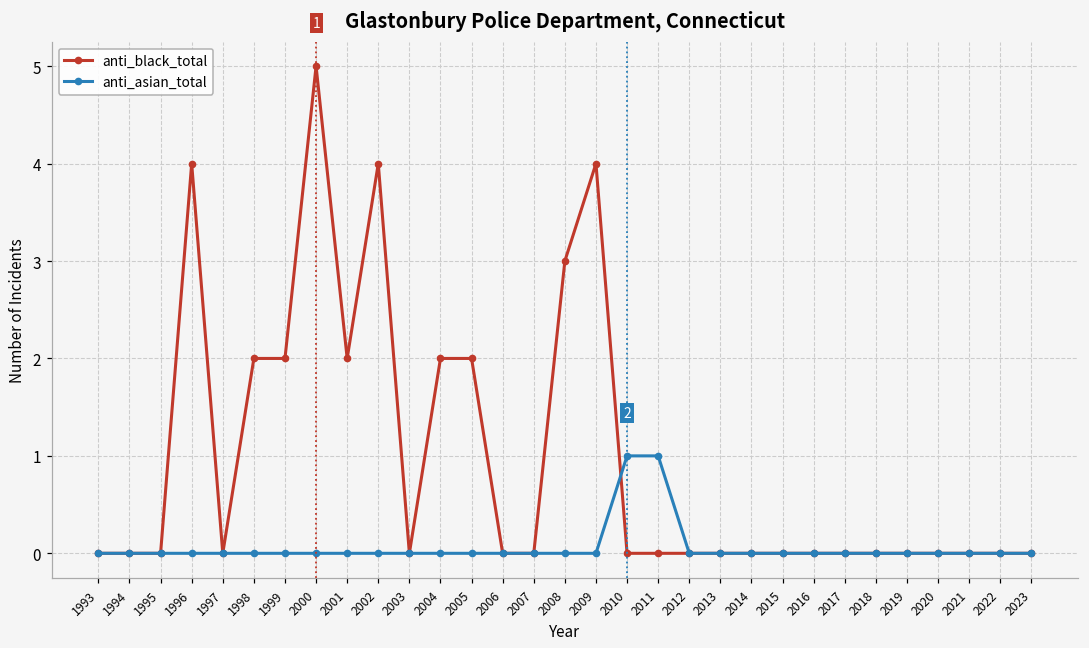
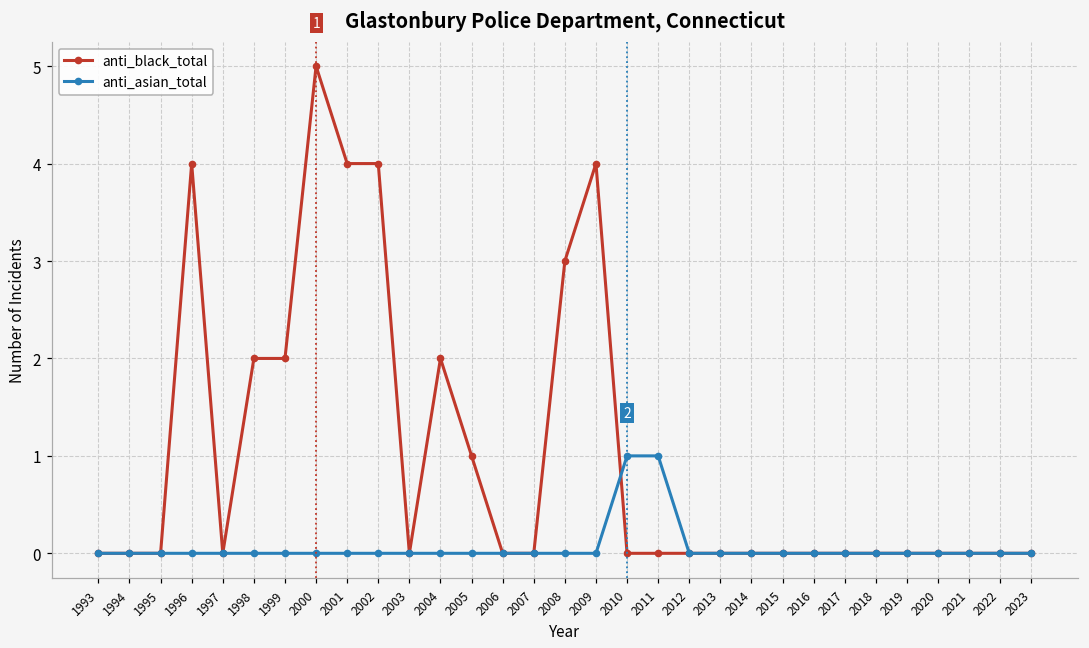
  {
    "anti_black_total": {
      "1996": 4,
      "1998": 2,
      "1999": 2,
      "2000": 5,
-     "2001": 2,
+     "2001": 4,
      "2002": 4,
      "2004": 2,
-     "2005": 2,
+     "2005": 1,
      "2008": 3,
      "2009": 4,
      "2010": 0,
      "2011": 0
    },
    "anti_asian_total": {
      "1996": 0,
      "1998": 0,
      "1999": 0,
      "2000": 0,
      "2001": 0,
      "2002": 0,
      "2004": 0,
      "2005": 0,
      "2008": 0,
      "2009": 0,
      "2010": 1,
      "2011": 1
    }
  }
